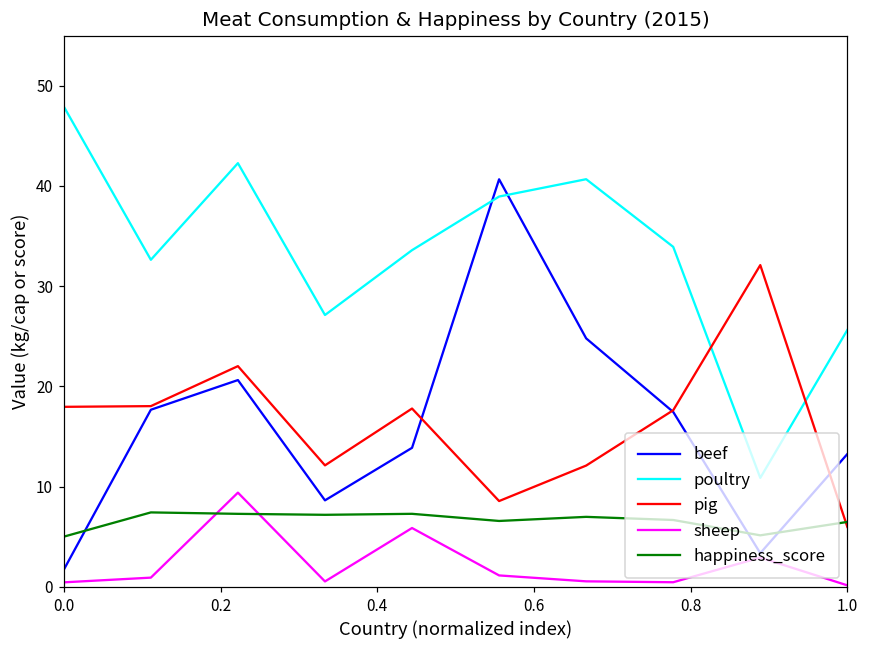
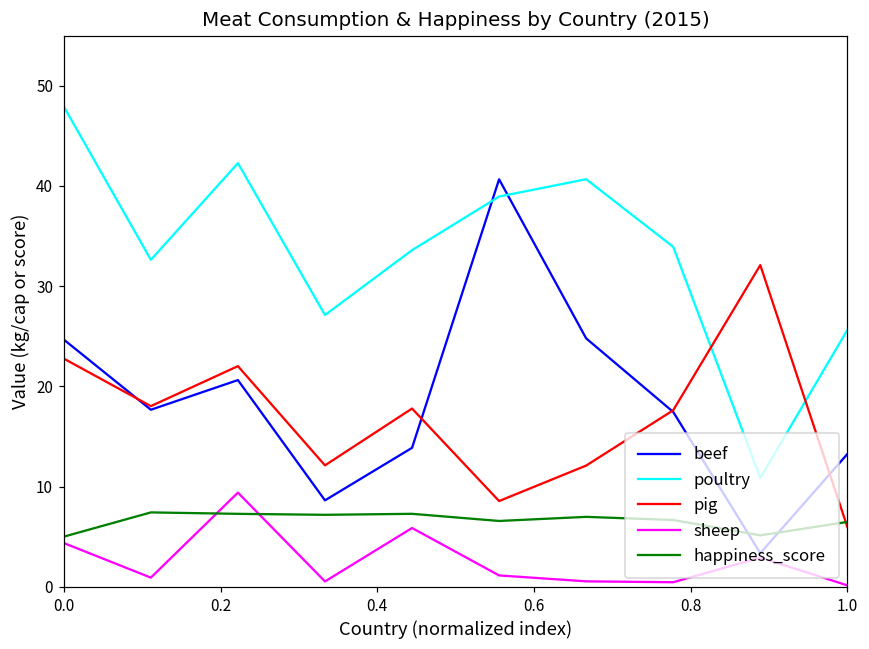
  {
    "beef": {
-     "0.0": 2,
+     "0.0": 25,
      "1.0": 13
    },
    "poultry": {
      "0.0": 48,
      "1.0": 26
    },
    "pig": {
-     "0.0": 18,
+     "0.0": 23,
      "1.0": 6
    },
    "sheep": {
-     "0.0": 0,
+     "0.0": 4,
      "1.0": 0
    },
    "happiness_score": {
      "0.0": 5,
      "1.0": 6
    }
  }
